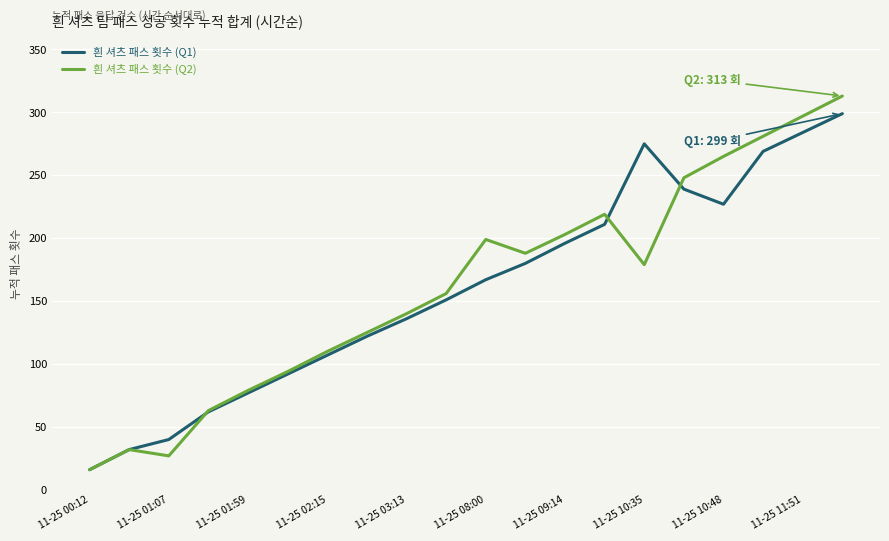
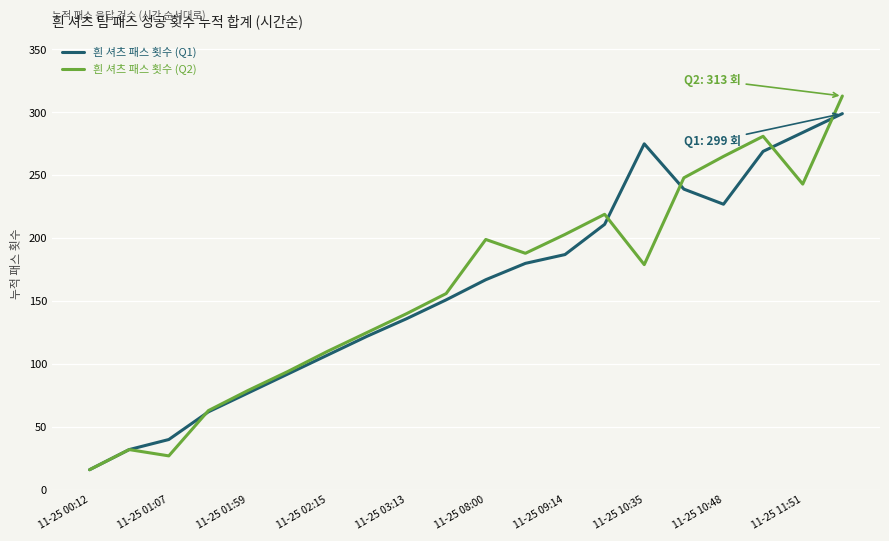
  {
    "흰 셔츠 패스 횟수 (Q1)": {
      "11-25 01:07": 40,
      "11-25 02:15": 107,
      "11-25 03:13": 136,
      "11-25 08:00": 167,
-     "11-25 09:14": 196,
+     "11-25 09:14": 187,
      "11-25 10:35": 275,
      "11-25 10:48": 227
    },
    "흰 셔츠 패스 횟수 (Q2)": {
      "11-25 01:07": 27,
      "11-25 02:15": 110,
      "11-25 03:13": 140,
      "11-25 08:00": 199,
      "11-25 09:14": 203,
      "11-25 10:35": 179,
      "11-25 10:48": 265,
-     "11-25 11:51": 297
+     "11-25 11:51": 243
    }
  }
